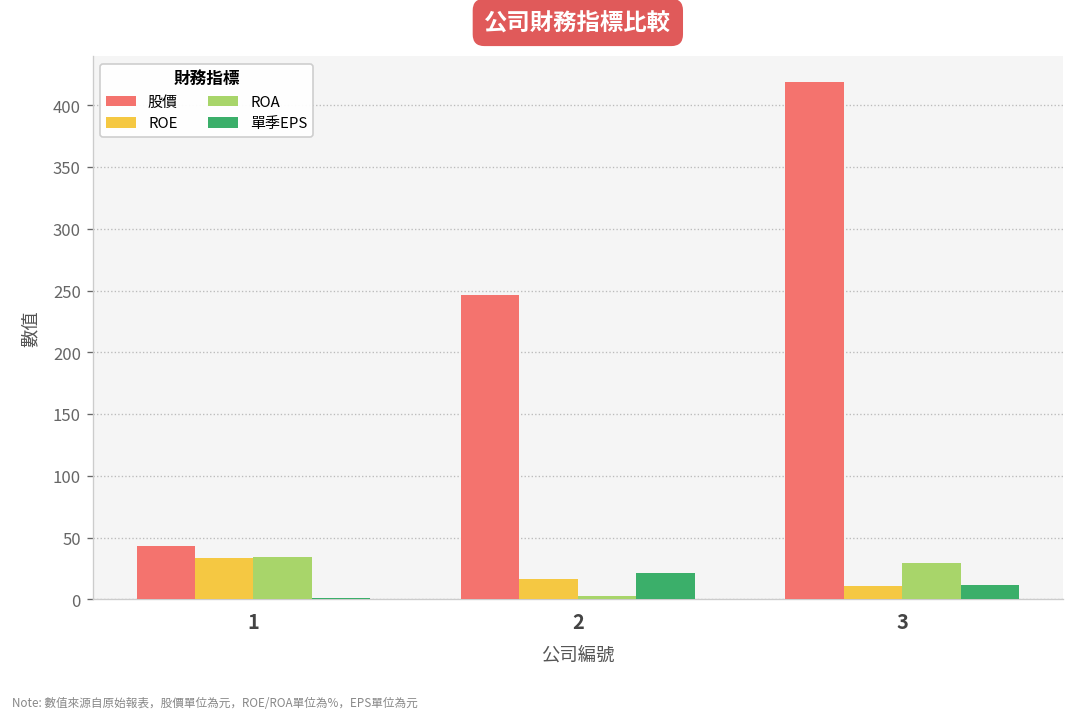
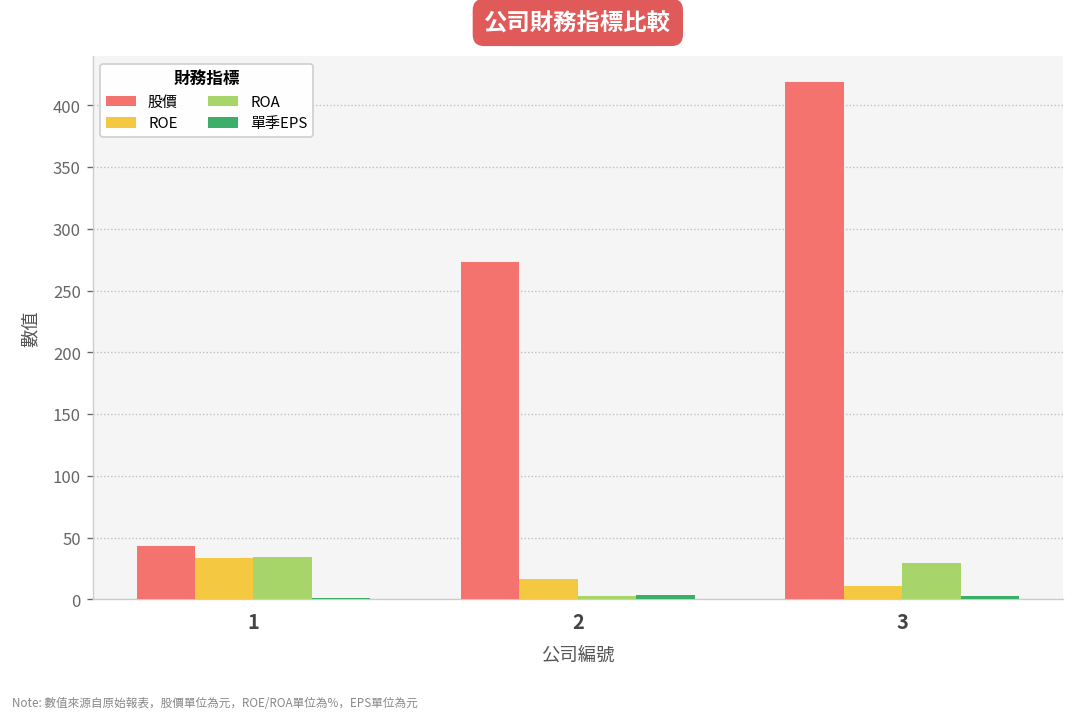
  {
    "股價": {
      "1": 43,
-     "2": 247,
+     "2": 274,
      "3": 419
    },
    "ROE": {
      "1": 34,
      "2": 17,
      "3": 11
    },
    "ROA": {
      "1": 34,
      "2": 3,
      "3": 30
    },
    "單季EPS": {
-     "2": 21,
-     "3": 12
+     "2": 4,
+     "3": 3
    }
  }
